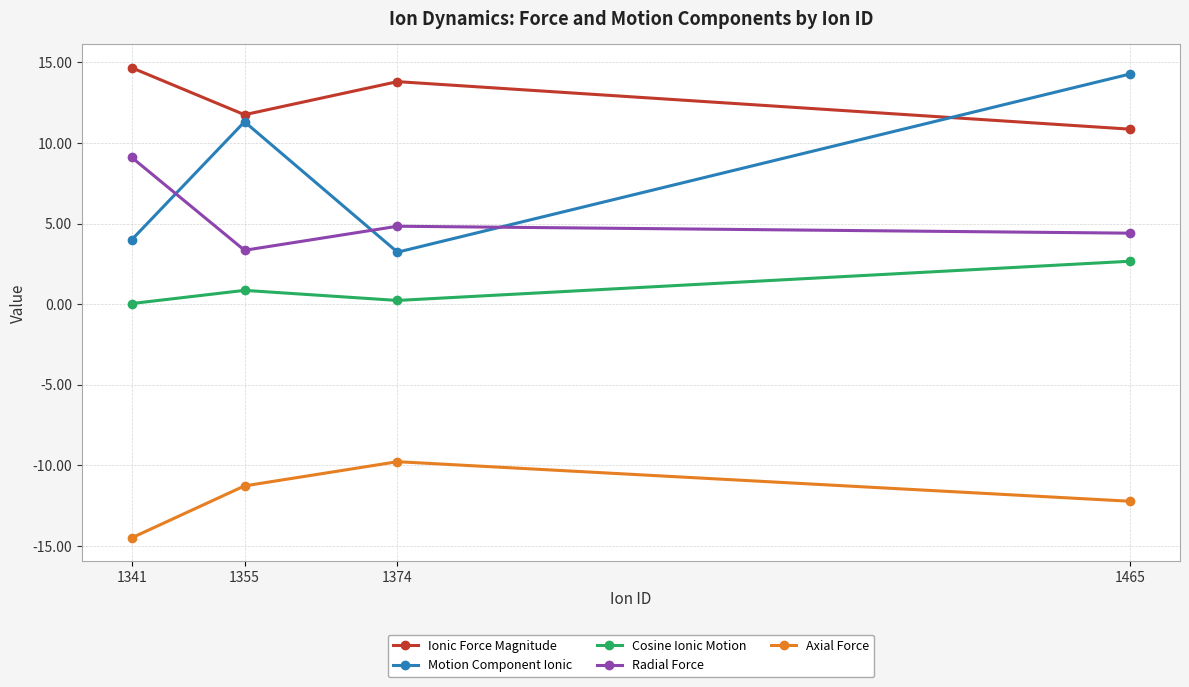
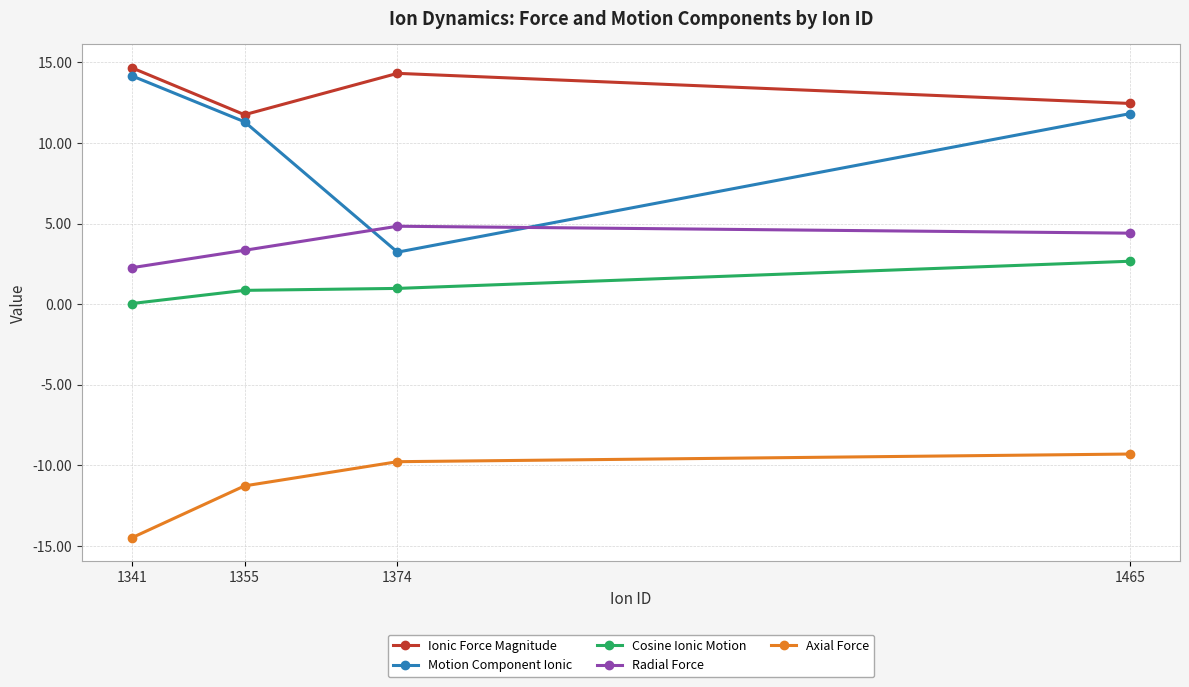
  {
    "Ionic Force Magnitude": {
      "1341": 14.7,
      "1355": 11.8,
-     "1374": 13.8,
-     "1465": 10.9
+     "1374": 14.3,
+     "1465": 12.5
    },
    "Motion Component Ionic": {
-     "1341": 4.0,
+     "1341": 14.2,
      "1355": 11.3,
      "1374": 3.2,
-     "1465": 14.3
+     "1465": 11.8
    },
    "Cosine Ionic Motion": {
      "1341": 0.0,
      "1355": 0.9,
-     "1374": 0.2,
+     "1374": 1.0,
      "1465": 2.7
    },
    "Radial Force": {
-     "1341": 9.1,
+     "1341": 2.3,
      "1355": 3.3,
      "1374": 4.8,
      "1465": 4.4
    },
    "Axial Force": {
      "1341": -14.5,
      "1355": -11.3,
      "1374": -9.8,
-     "1465": -12.2
+     "1465": -9.3
    }
  }
